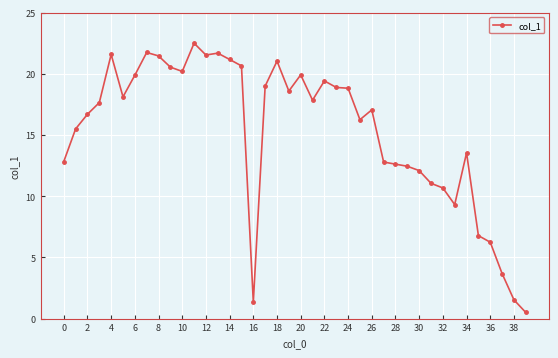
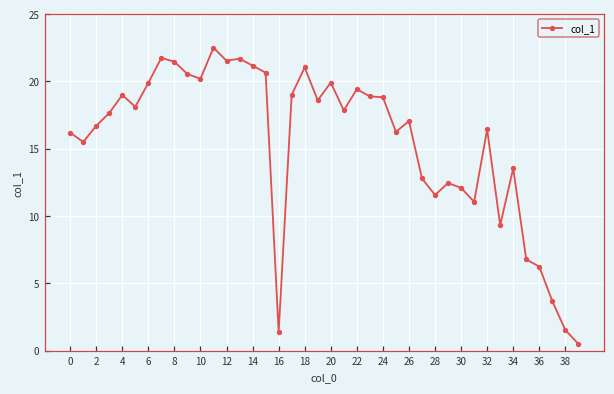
  {
-   "0": 12.8,
+   "0": 16.2,
    "2": 16.7,
-   "4": 21.6,
+   "4": 19.0,
    "6": 19.9,
    "8": 21.5,
    "10": 20.2,
    "12": 21.5,
    "14": 21.2,
    "16": 1.4,
    "18": 21.0,
    "20": 19.9,
    "22": 19.4,
    "24": 18.8,
    "26": 17.1,
-   "28": 12.6,
+   "28": 11.6,
    "30": 12.1,
-   "32": 10.7,
+   "32": 16.4,
    "34": 13.5,
    "36": 6.2,
    "38": 1.5
  }
